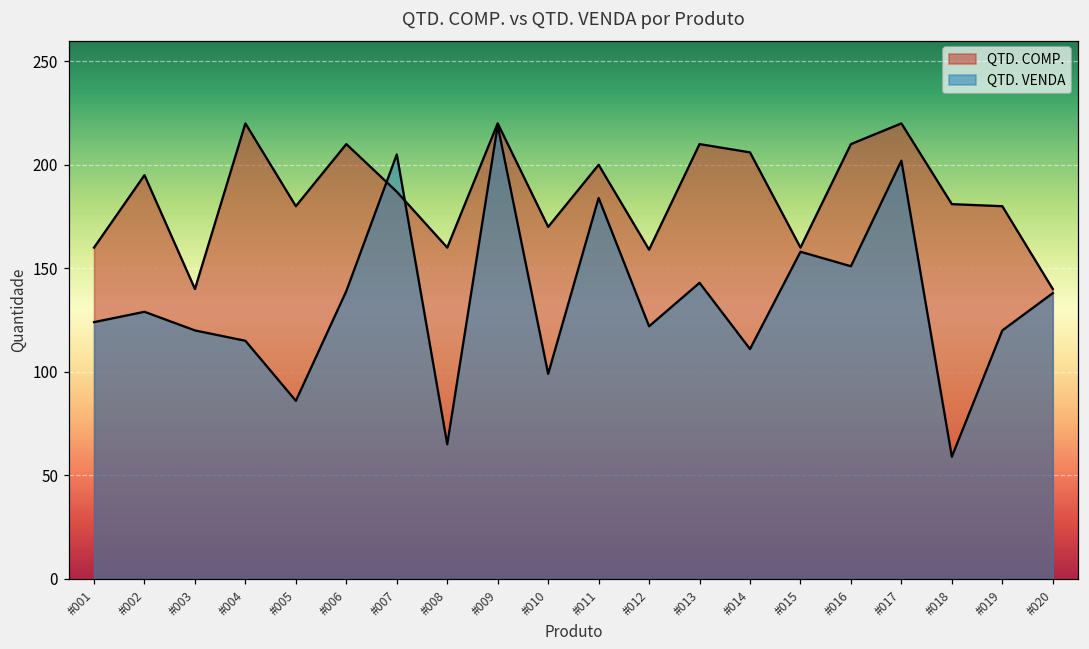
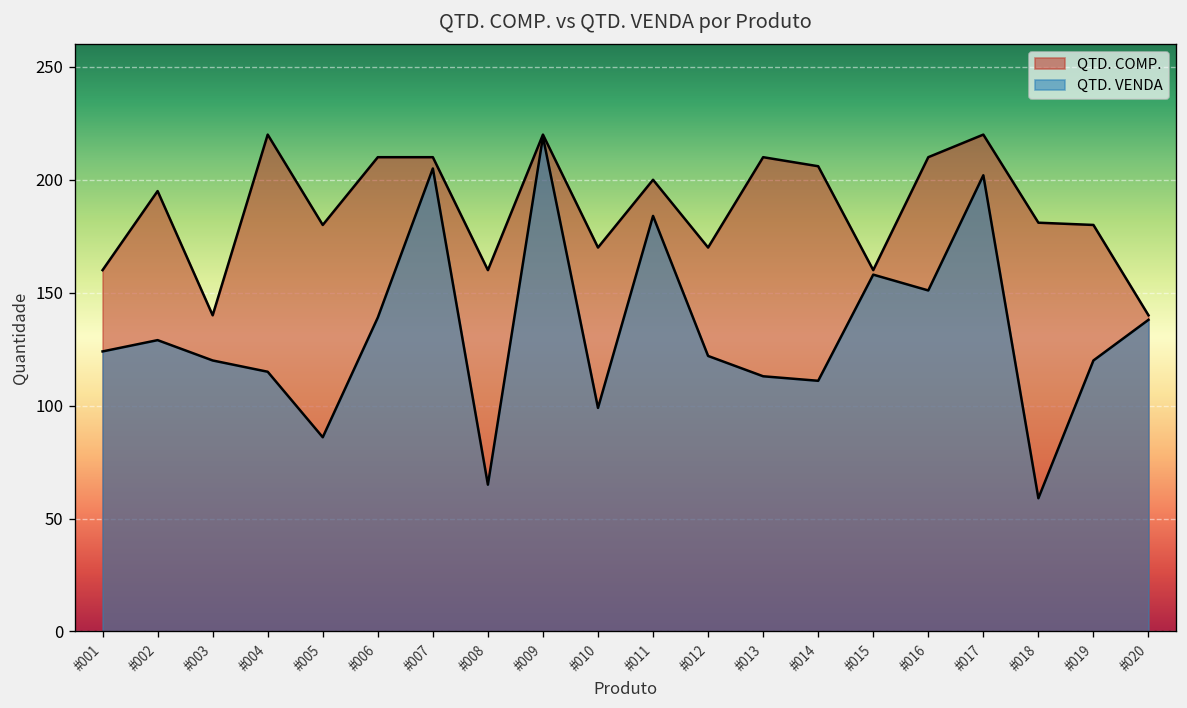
  {
    "QTD. COMP.": {
      "#001": 160,
      "#002": 195,
      "#003": 140,
      "#004": 220,
      "#005": 180,
      "#006": 210,
-     "#007": 187,
+     "#007": 210,
      "#008": 160,
      "#010": 170,
      "#011": 200,
-     "#012": 159,
+     "#012": 170,
      "#013": 210,
      "#014": 206,
      "#015": 160,
      "#016": 210,
      "#017": 220,
      "#018": 181,
      "#019": 180,
      "#020": 140
    },
    "QTD. VENDA": {
      "#001": 124,
      "#002": 129,
      "#003": 120,
      "#004": 115,
      "#005": 86,
      "#006": 139,
      "#007": 205,
      "#008": 65,
      "#010": 99,
      "#011": 184,
      "#012": 122,
-     "#013": 143,
+     "#013": 113,
      "#014": 111,
      "#015": 158,
      "#016": 151,
      "#017": 202,
      "#018": 59,
      "#019": 120,
      "#020": 138
    }
  }
